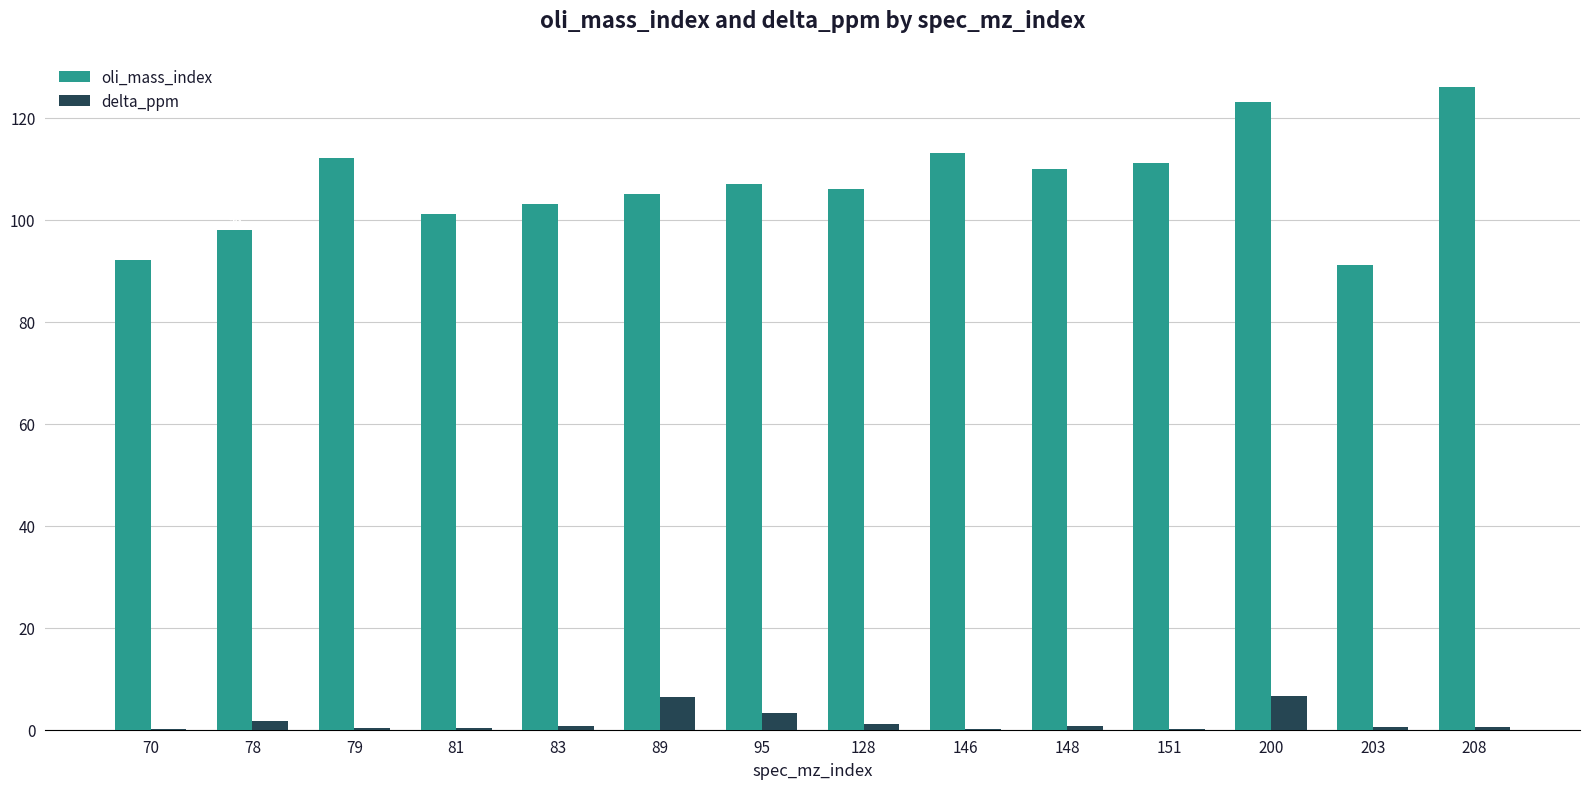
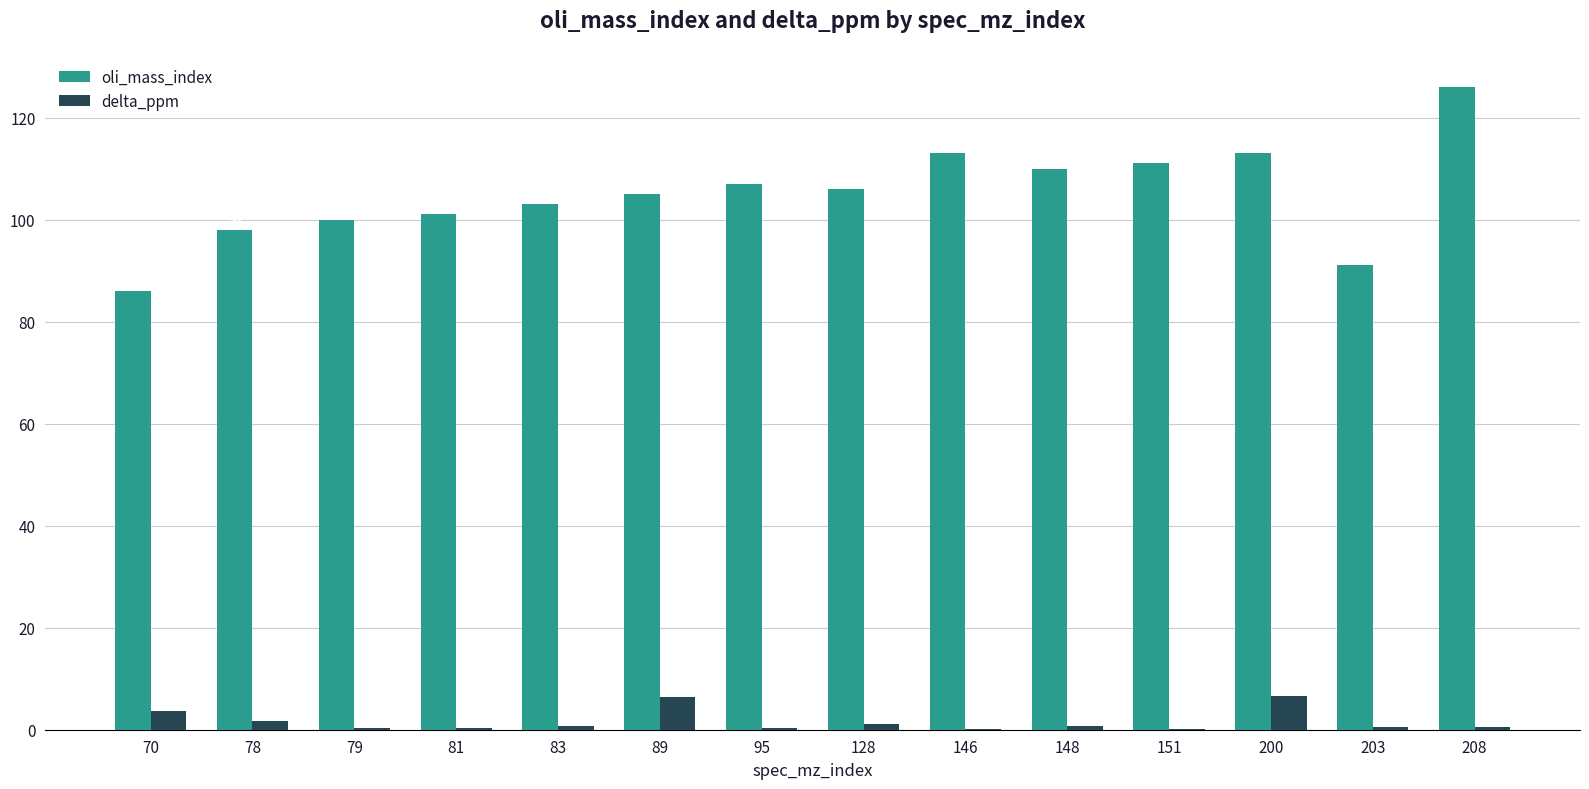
  {
    "oli_mass_index": {
-     "70": 92,
+     "70": 86,
      "78": 98,
-     "79": 112,
+     "79": 100,
      "81": 101,
      "83": 103,
      "89": 105,
      "95": 107,
      "128": 106,
      "146": 113,
      "148": 110,
      "151": 111,
-     "200": 123,
+     "200": 113,
      "203": 91,
      "208": 126
    },
    "delta_ppm": {
-     "70": 0,
+     "70": 4,
      "78": 2,
      "83": 1,
      "89": 6,
-     "95": 3,
+     "95": 0,
      "128": 1,
      "148": 1,
      "200": 7,
      "208": 1
    }
  }
